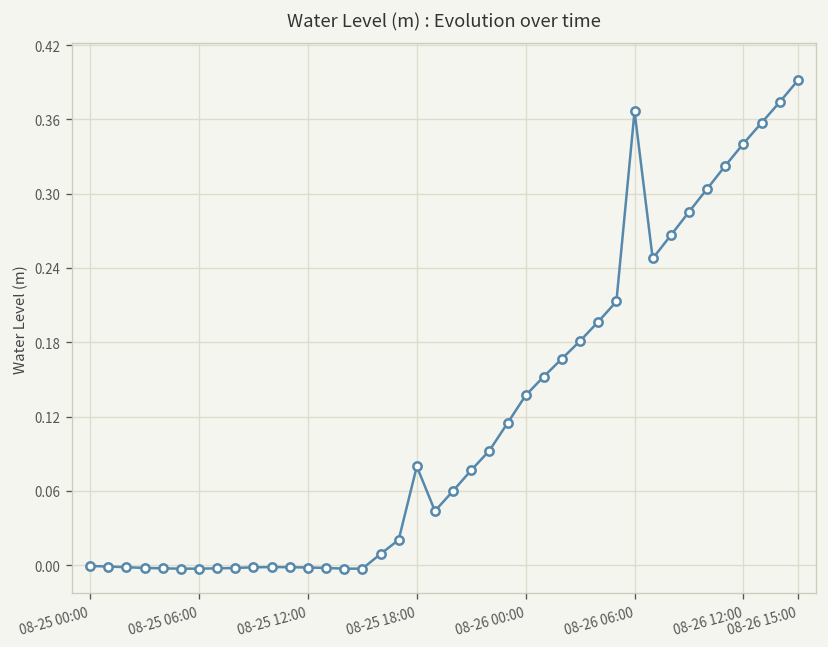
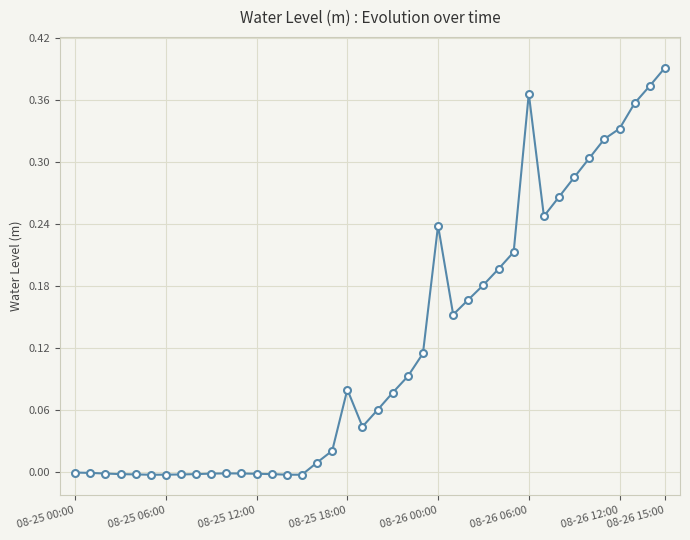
  {
    "08-25 00:00": -0.001,
    "08-25 06:00": -0.003,
    "08-25 12:00": -0.002,
    "08-25 18:00": 0.080,
-   "08-26 00:00": 0.137,
+   "08-26 00:00": 0.239,
    "08-26 06:00": 0.366,
-   "08-26 12:00": 0.340,
+   "08-26 12:00": 0.333,
    "08-26 15:00": 0.391
  }
